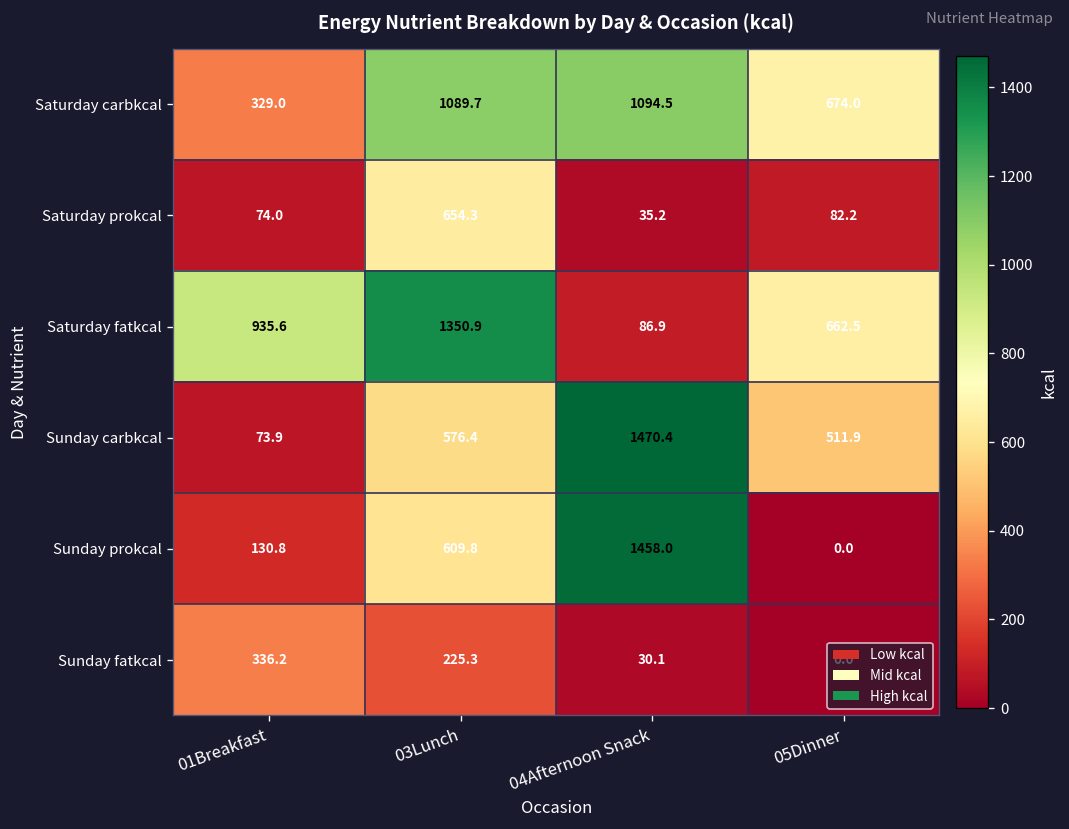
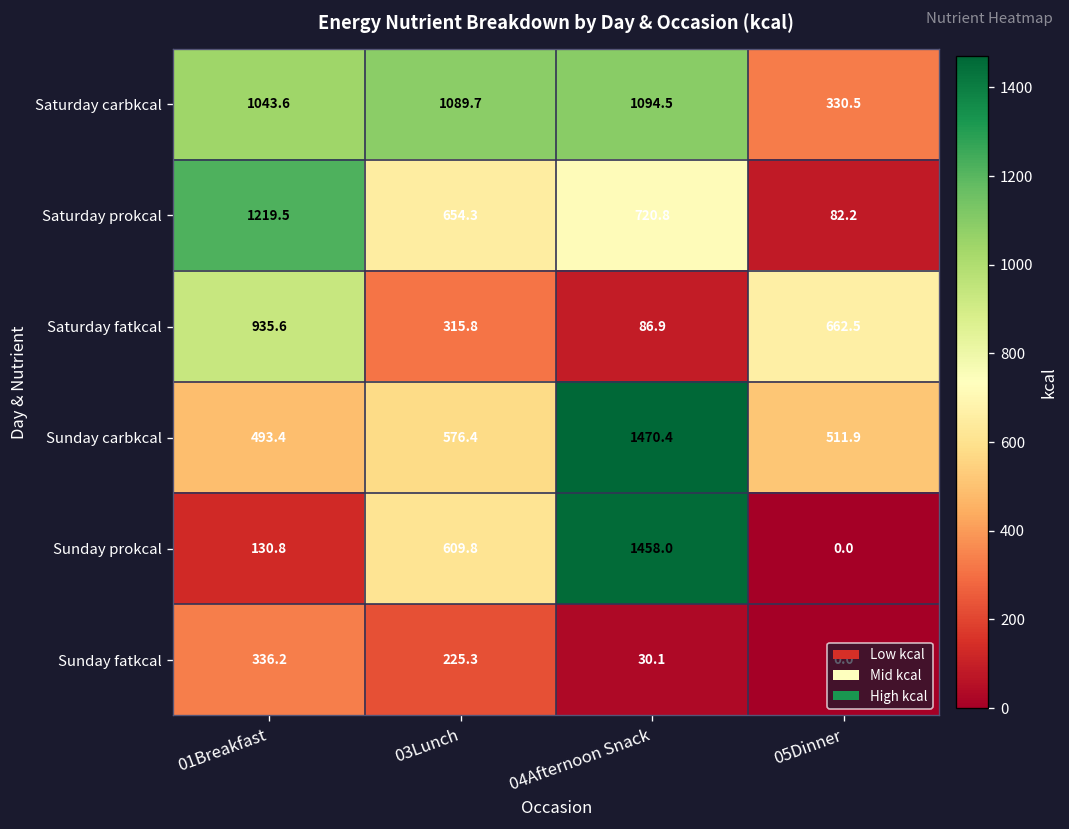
  {
    "Saturday carbkcal": {
-     "01Breakfast": 329.0,
+     "01Breakfast": 1043.6,
      "03Lunch": 1089.7,
      "04Afternoon Snack": 1094.5,
-     "05Dinner": 674.0
+     "05Dinner": 330.5
    },
    "Saturday prokcal": {
-     "01Breakfast": 74.0,
+     "01Breakfast": 1219.5,
      "03Lunch": 654.3,
-     "04Afternoon Snack": 35.2,
+     "04Afternoon Snack": 720.8,
      "05Dinner": 82.2
    },
    "Saturday fatkcal": {
      "01Breakfast": 935.6,
-     "03Lunch": 1350.9,
+     "03Lunch": 315.8,
      "04Afternoon Snack": 86.9,
      "05Dinner": 662.5
    },
    "Sunday carbkcal": {
-     "01Breakfast": 73.9,
+     "01Breakfast": 493.4,
      "03Lunch": 576.4,
      "04Afternoon Snack": 1470.4,
      "05Dinner": 511.9
    },
    "Sunday prokcal": {
      "01Breakfast": 130.8,
      "03Lunch": 609.8,
      "04Afternoon Snack": 1458.0,
      "05Dinner": 0.0
    },
    "Sunday fatkcal": {
      "01Breakfast": 336.2,
      "03Lunch": 225.3,
      "04Afternoon Snack": 30.1
    }
  }
